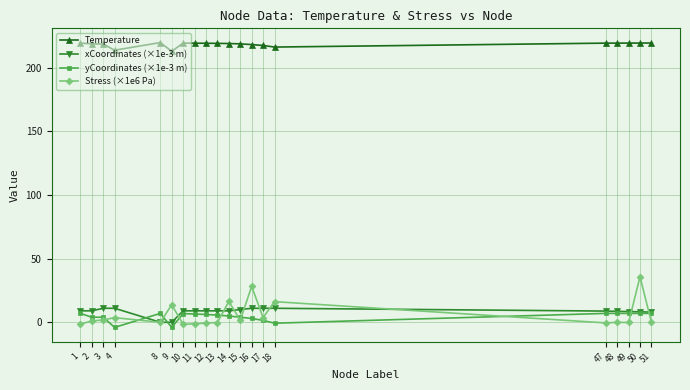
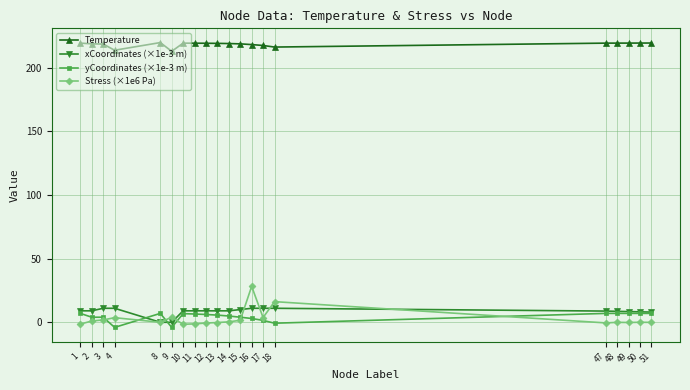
  {
    "Stress (×1e6 Pa)": {
      "1": -1,
      "2": 1,
      "3": 2,
      "4": 4,
-     "9": 14,
+     "9": 4,
      "10": -2,
      "11": -1,
      "12": -1,
      "13": 0,
-     "14": 16,
+     "14": 0,
      "15": 2,
      "16": 28,
      "17": 4,
      "18": 16,
      "47": 0,
      "48": 0,
      "49": 0,
-     "50": 36,
+     "50": 0,
      "51": 0
    }
  }
